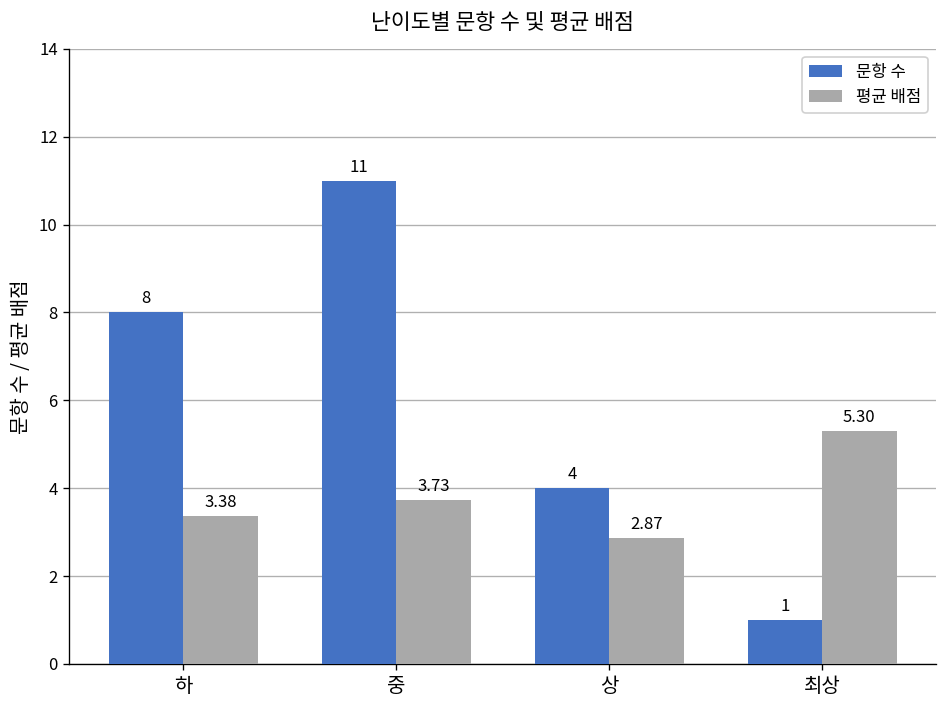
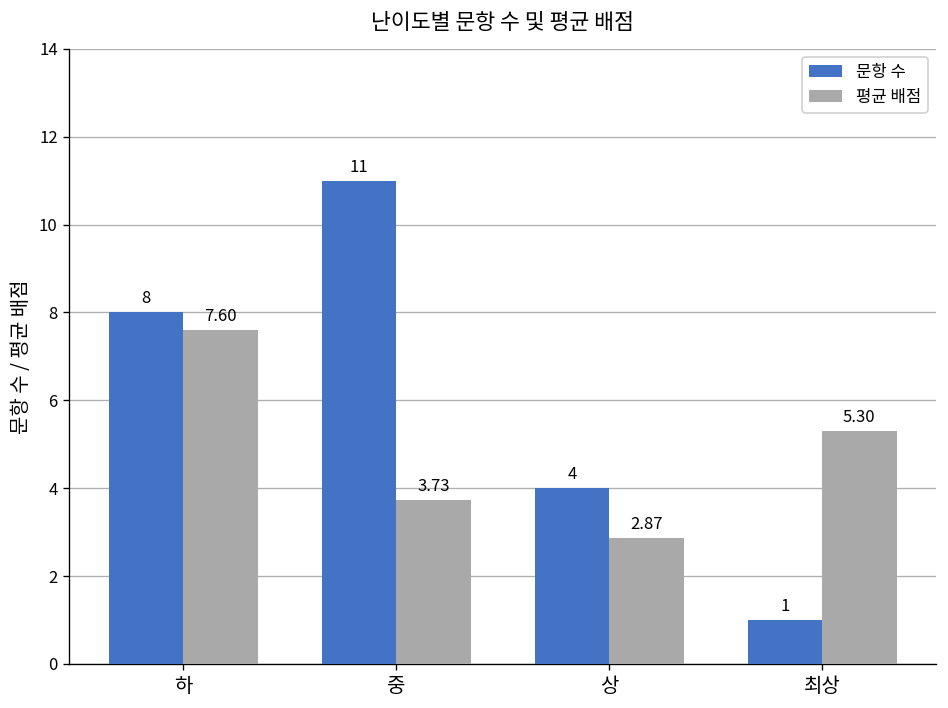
  {
    "문항 수": {
      "하": 8,
      "중": 11,
      "상": 4,
      "최상": 1
    },
    "평균 배점": {
-     "하": 3.38,
+     "하": 7.60,
      "중": 3.73,
      "상": 2.87,
      "최상": 5.30
    }
  }
